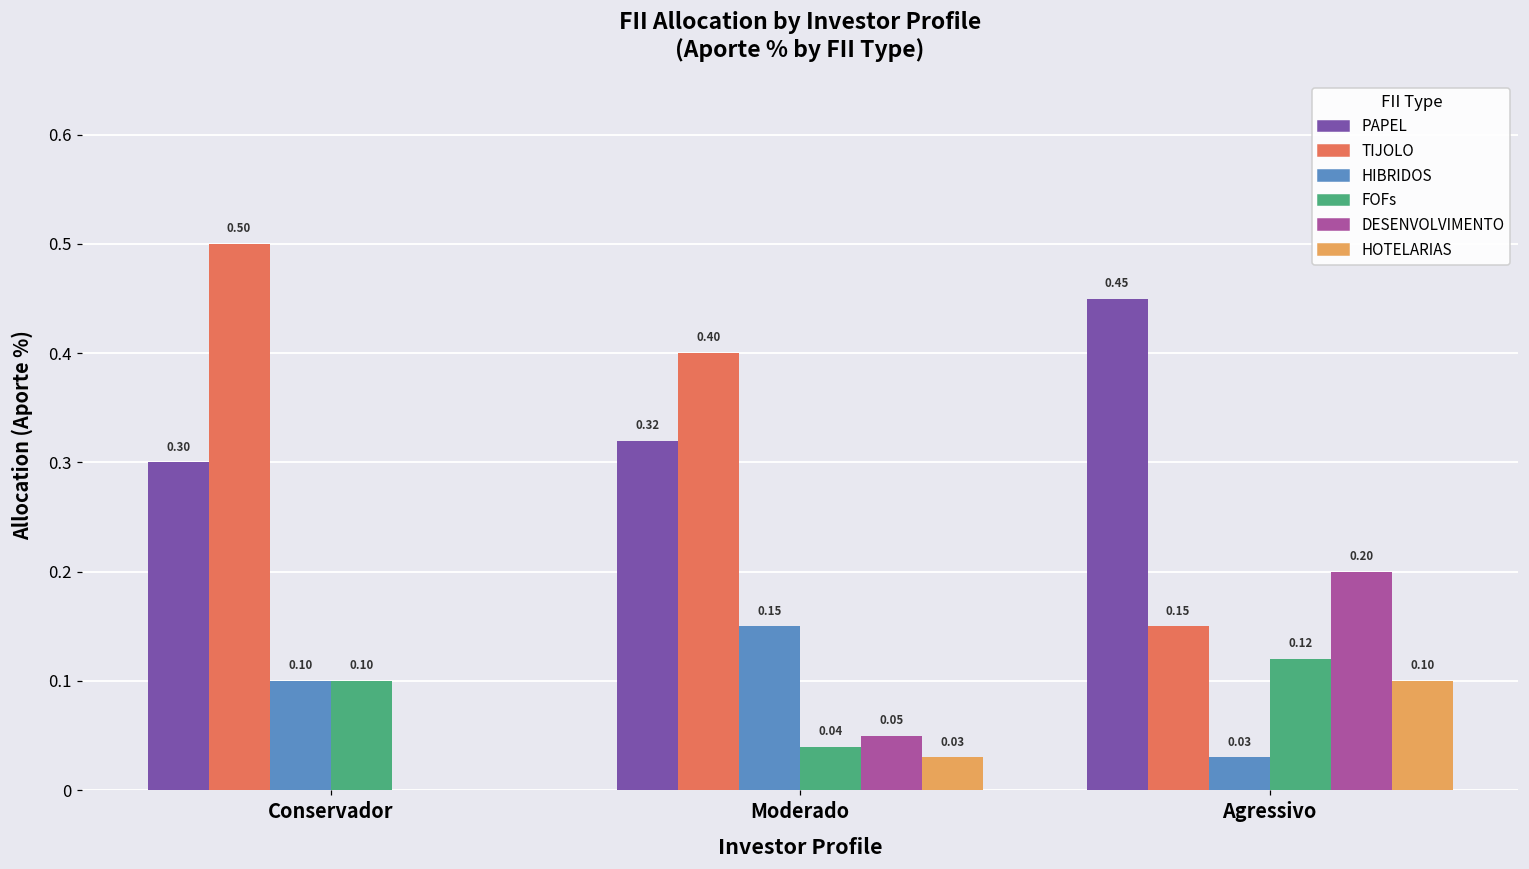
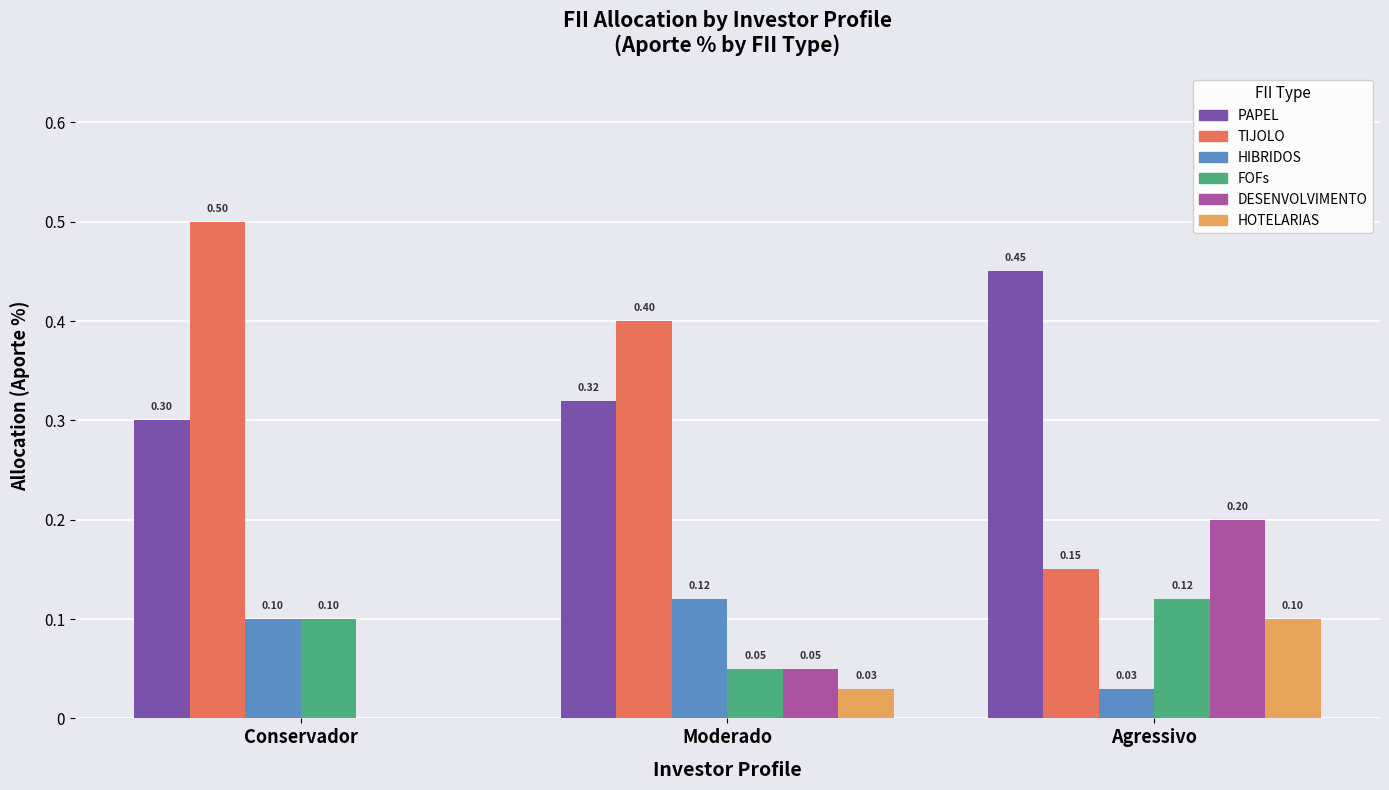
  {
    "HIBRIDOS": {
      "Conservador": 0.10,
-     "Moderado": 0.15,
+     "Moderado": 0.12,
      "Agressivo": 0.03
    },
    "FOFs": {
      "Conservador": 0.10,
-     "Moderado": 0.04,
+     "Moderado": 0.05,
      "Agressivo": 0.12
    }
  }
